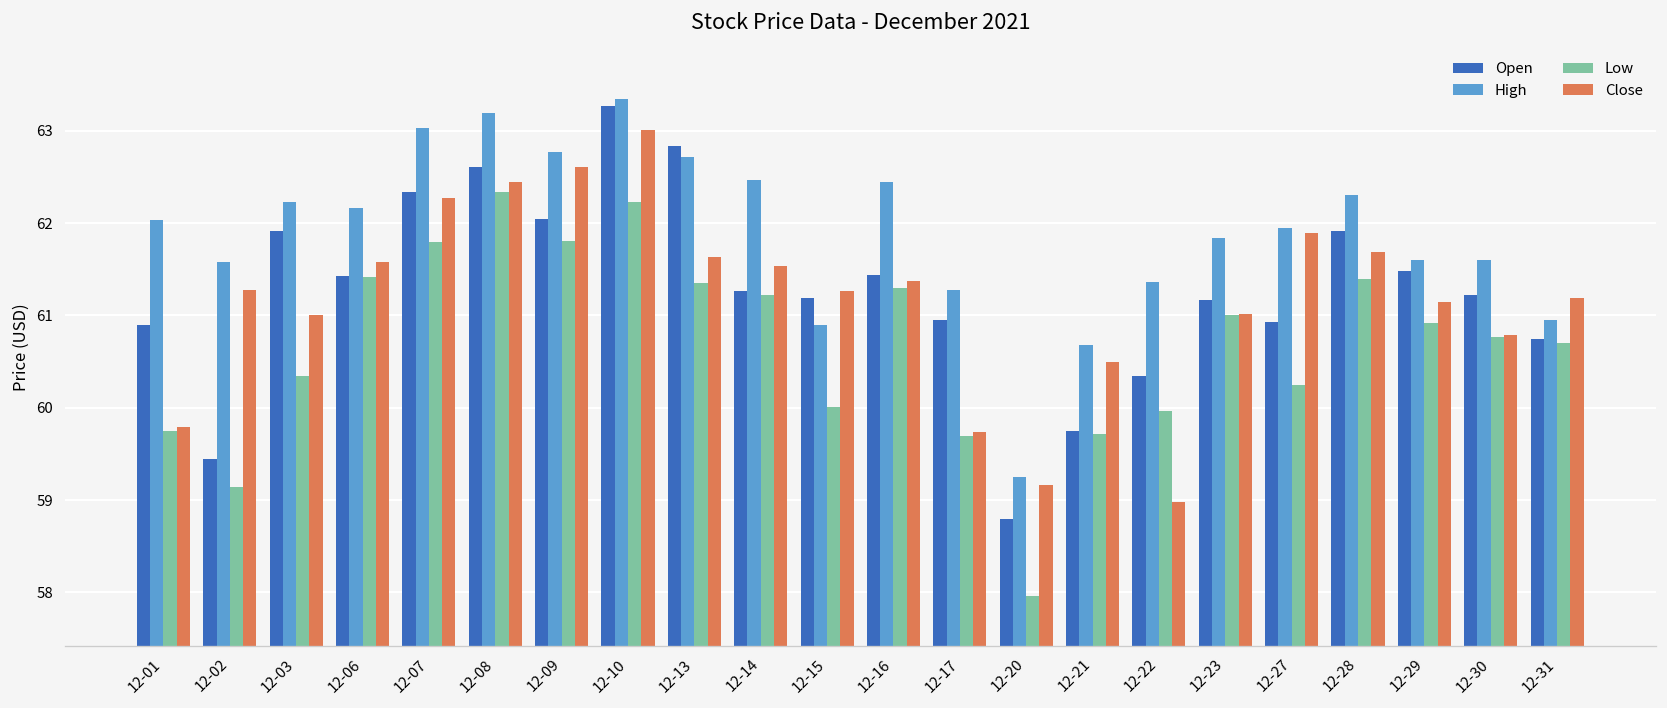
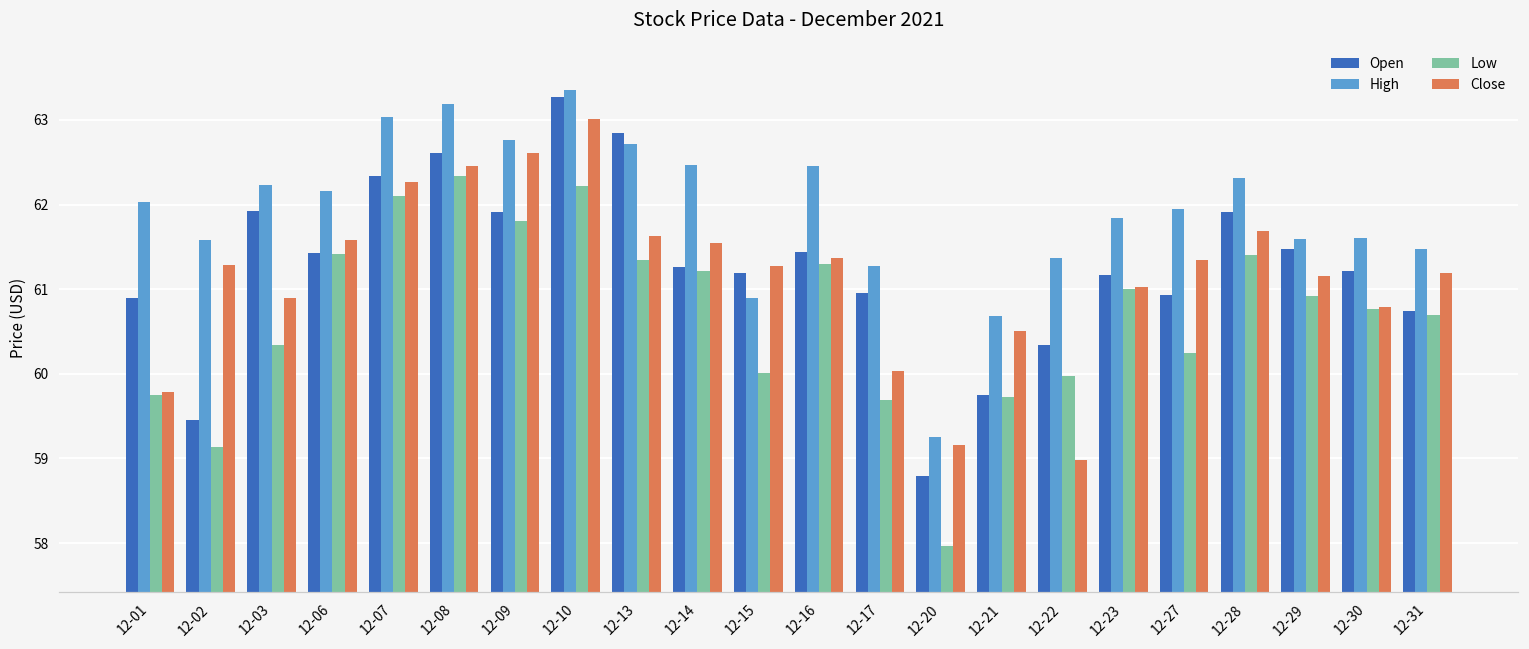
  {
    "Open": {
      "12-01": 60.9,
      "12-02": 59.5,
      "12-03": 61.9,
      "12-06": 61.4,
      "12-07": 62.3,
      "12-08": 62.6,
-     "12-09": 62.1,
+     "12-09": 61.9,
      "12-10": 63.3,
      "12-13": 62.8,
      "12-14": 61.3,
      "12-15": 61.2,
      "12-16": 61.4,
      "12-17": 61.0,
      "12-20": 58.8,
      "12-21": 59.8,
      "12-22": 60.3,
      "12-23": 61.2,
      "12-27": 60.9,
      "12-28": 61.9,
      "12-29": 61.5,
      "12-30": 61.2,
      "12-31": 60.7
    },
    "High": {
      "12-01": 62.0,
      "12-02": 61.6,
      "12-03": 62.2,
      "12-06": 62.2,
      "12-07": 63.0,
      "12-08": 63.2,
      "12-09": 62.8,
      "12-10": 63.4,
      "12-13": 62.7,
      "12-14": 62.5,
      "12-15": 60.9,
      "12-16": 62.5,
      "12-17": 61.3,
      "12-20": 59.3,
      "12-21": 60.7,
      "12-22": 61.4,
      "12-23": 61.8,
      "12-27": 62.0,
      "12-28": 62.3,
      "12-29": 61.6,
      "12-30": 61.6,
-     "12-31": 61.0
+     "12-31": 61.5
    },
    "Low": {
      "12-01": 59.8,
      "12-02": 59.1,
      "12-03": 60.3,
      "12-06": 61.4,
-     "12-07": 61.8,
+     "12-07": 62.1,
      "12-08": 62.3,
      "12-09": 61.8,
      "12-10": 62.2,
      "12-13": 61.4,
      "12-14": 61.2,
      "12-15": 60.0,
      "12-16": 61.3,
      "12-17": 59.7,
      "12-20": 58.0,
      "12-21": 59.7,
      "12-22": 60.0,
      "12-23": 61.0,
      "12-27": 60.3,
      "12-28": 61.4,
      "12-29": 60.9,
      "12-30": 60.8,
      "12-31": 60.7
    },
    "Close": {
      "12-01": 59.8,
      "12-02": 61.3,
-     "12-03": 61.0,
+     "12-03": 60.9,
      "12-06": 61.6,
      "12-07": 62.3,
      "12-08": 62.5,
      "12-09": 62.6,
      "12-10": 63.0,
      "12-13": 61.6,
      "12-14": 61.5,
      "12-15": 61.3,
      "12-16": 61.4,
-     "12-17": 59.7,
+     "12-17": 60.0,
      "12-20": 59.2,
      "12-21": 60.5,
      "12-22": 59.0,
      "12-23": 61.0,
-     "12-27": 61.9,
+     "12-27": 61.4,
      "12-28": 61.7,
      "12-29": 61.2,
      "12-30": 60.8,
      "12-31": 61.2
    }
  }
